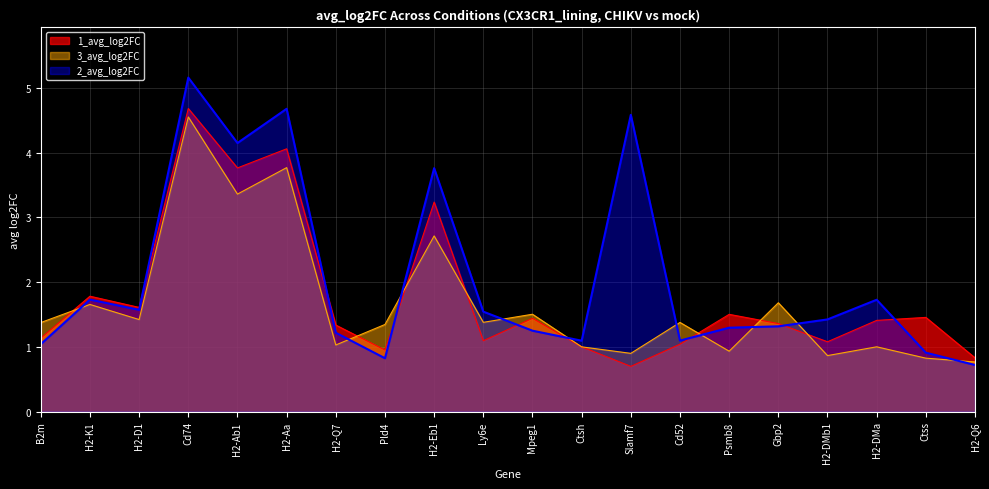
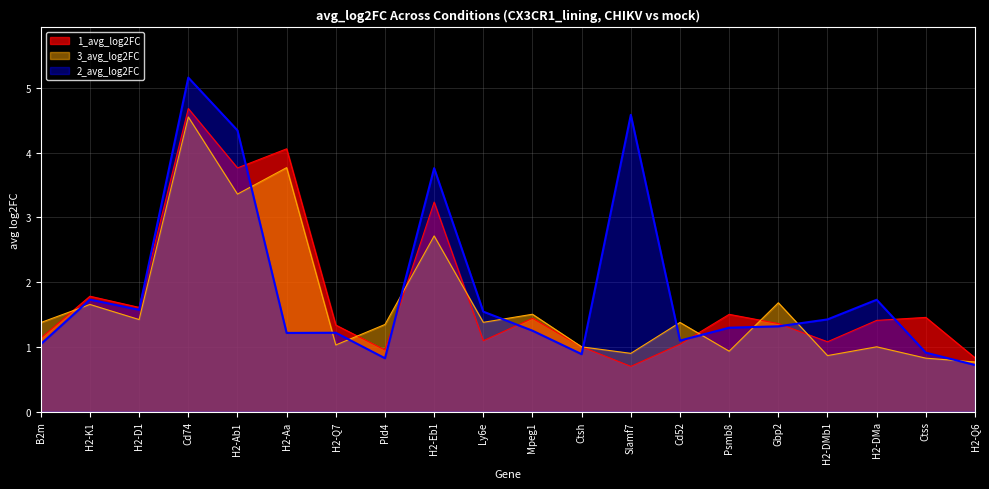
  {
    "1_avg_log2FC": {
      "B2m": 1.1,
      "H2-K1": 1.8,
      "Cd74": 4.7,
      "H2-Ab1": 3.8,
      "H2-Aa": 4.1,
      "H2-Q7": 1.3,
      "Pld4": 1.0,
      "H2-Eb1": 3.2,
      "Ly6e": 1.1,
      "Mpeg1": 1.4,
      "Slamf7": 0.7,
      "Cd52": 1.0,
      "Psmb8": 1.5,
      "Gbp2": 1.4,
      "H2-DMb1": 1.1,
      "H2-DMa": 1.4,
      "Ctss": 1.5,
      "H2-Q6": 0.8
    },
    "3_avg_log2FC": {
      "B2m": 1.4,
      "H2-K1": 1.7,
      "H2-D1": 1.4,
      "Cd74": 4.6,
      "H2-Ab1": 3.4,
      "H2-Aa": 3.8,
      "H2-Q7": 1.0,
      "Pld4": 1.3,
      "H2-Eb1": 2.7,
      "Ly6e": 1.4,
      "Mpeg1": 1.5,
      "Slamf7": 0.9,
      "Cd52": 1.4,
      "Psmb8": 0.9,
      "Gbp2": 1.7,
      "H2-DMb1": 0.9,
      "H2-DMa": 1.0,
      "Ctss": 0.8,
      "H2-Q6": 0.8
    },
    "2_avg_log2FC": {
      "B2m": 1.0,
      "H2-K1": 1.7,
      "Cd74": 5.2,
-     "H2-Ab1": 4.2,
-     "H2-Aa": 4.7,
+     "H2-Ab1": 4.3,
+     "H2-Aa": 1.2,
      "H2-Q7": 1.2,
      "Pld4": 0.8,
      "H2-Eb1": 3.8,
      "Ly6e": 1.5,
      "Mpeg1": 1.3,
-     "Ctsh": 1.1,
+     "Ctsh": 0.9,
      "Slamf7": 4.6,
      "Cd52": 1.1,
      "Psmb8": 1.3,
      "Gbp2": 1.3,
      "H2-DMb1": 1.4,
      "H2-DMa": 1.7,
      "Ctss": 0.9,
      "H2-Q6": 0.7
    }
  }
